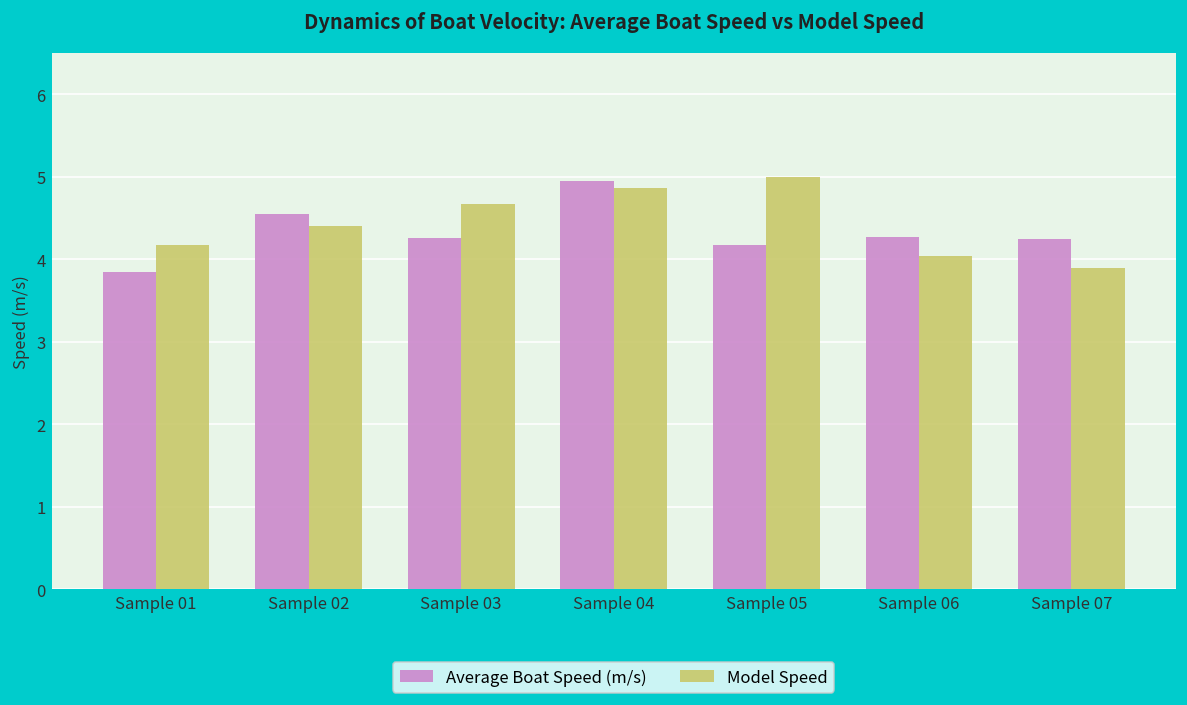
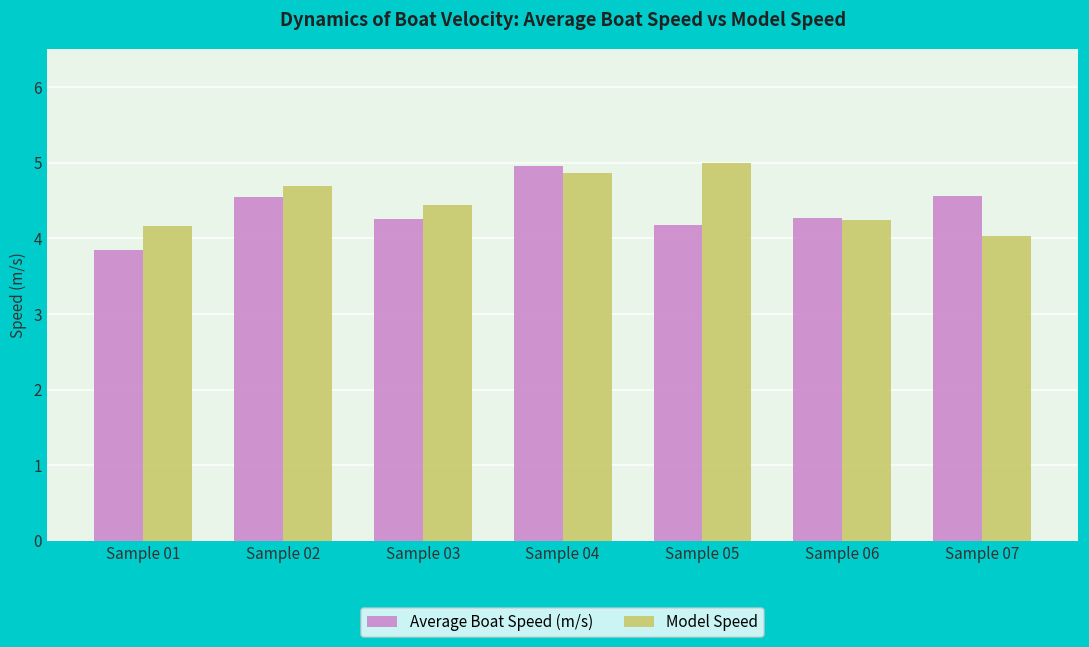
  {
    "Average Boat Speed (m/s)": {
      "Sample 01": 3.8,
      "Sample 02": 4.5,
      "Sample 03": 4.3,
      "Sample 04": 5.0,
      "Sample 05": 4.2,
      "Sample 06": 4.3,
-     "Sample 07": 4.2
+     "Sample 07": 4.6
    },
    "Model Speed": {
      "Sample 01": 4.2,
-     "Sample 02": 4.4,
-     "Sample 03": 4.7,
+     "Sample 02": 4.7,
+     "Sample 03": 4.4,
      "Sample 04": 4.9,
      "Sample 05": 5.0,
-     "Sample 06": 4.0,
-     "Sample 07": 3.9
+     "Sample 06": 4.2,
+     "Sample 07": 4.0
    }
  }
